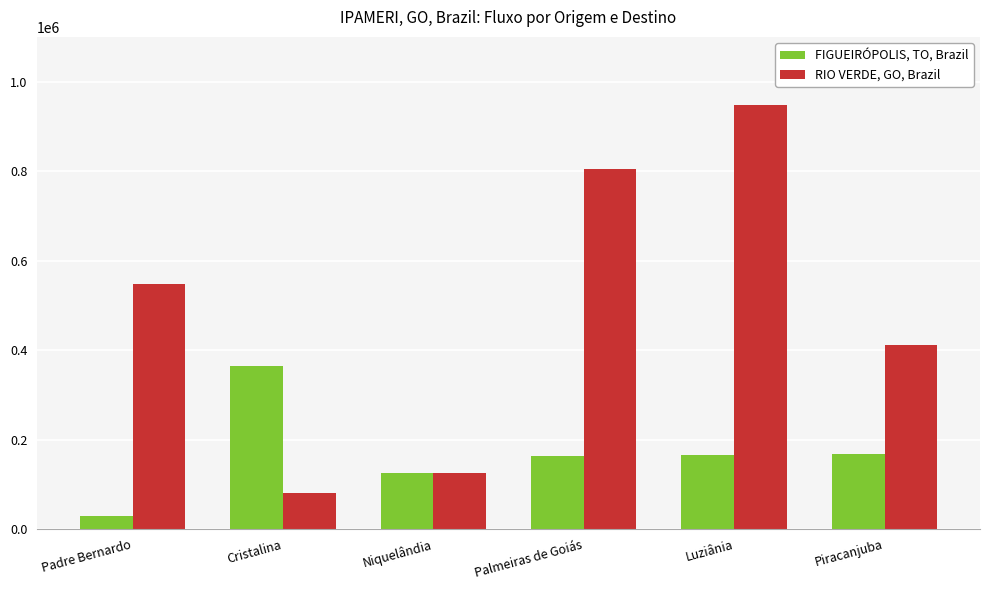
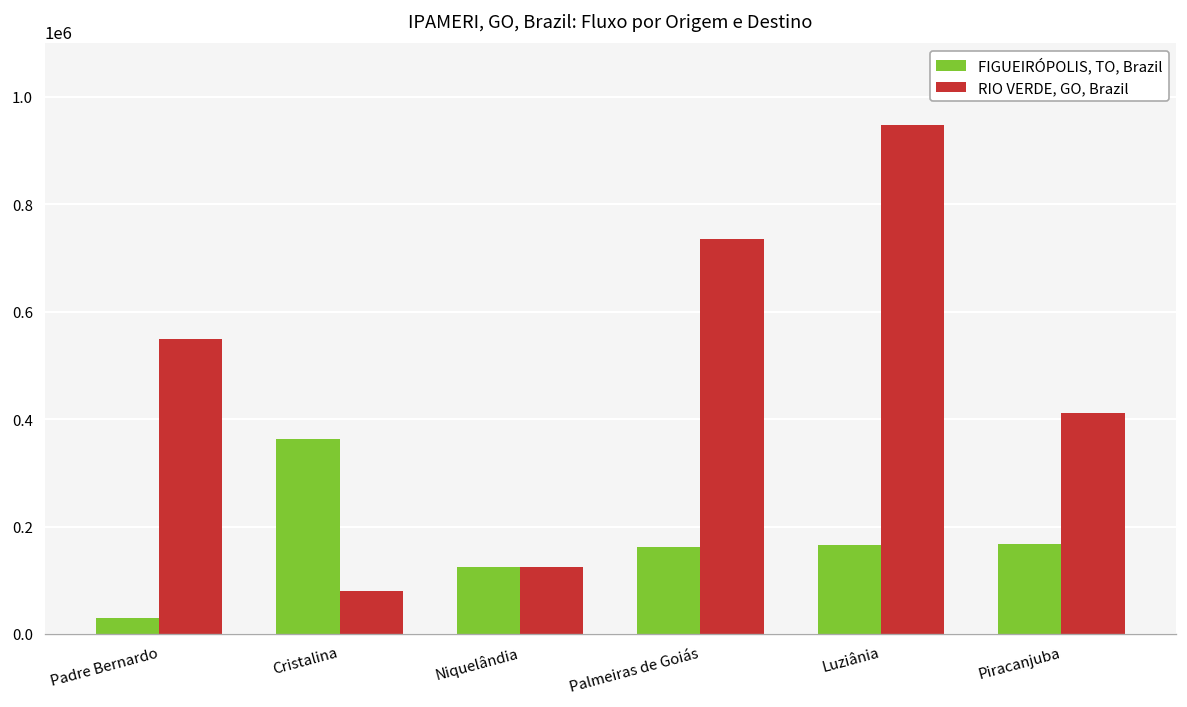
  {
    "FIGUEIRÓPOLIS, TO, Brazil": {
      "Padre Bernardo": 30000,
      "Cristalina": 360000,
      "Niquelândia": 120000,
      "Palmeiras de Goiás": 160000,
      "Luziânia": 170000,
      "Piracanjuba": 170000
    },
    "RIO VERDE, GO, Brazil": {
      "Padre Bernardo": 550000,
      "Cristalina": 80000,
      "Niquelândia": 120000,
-     "Palmeiras de Goiás": 800000,
+     "Palmeiras de Goiás": 740000,
      "Luziânia": 950000,
      "Piracanjuba": 410000
    }
  }
